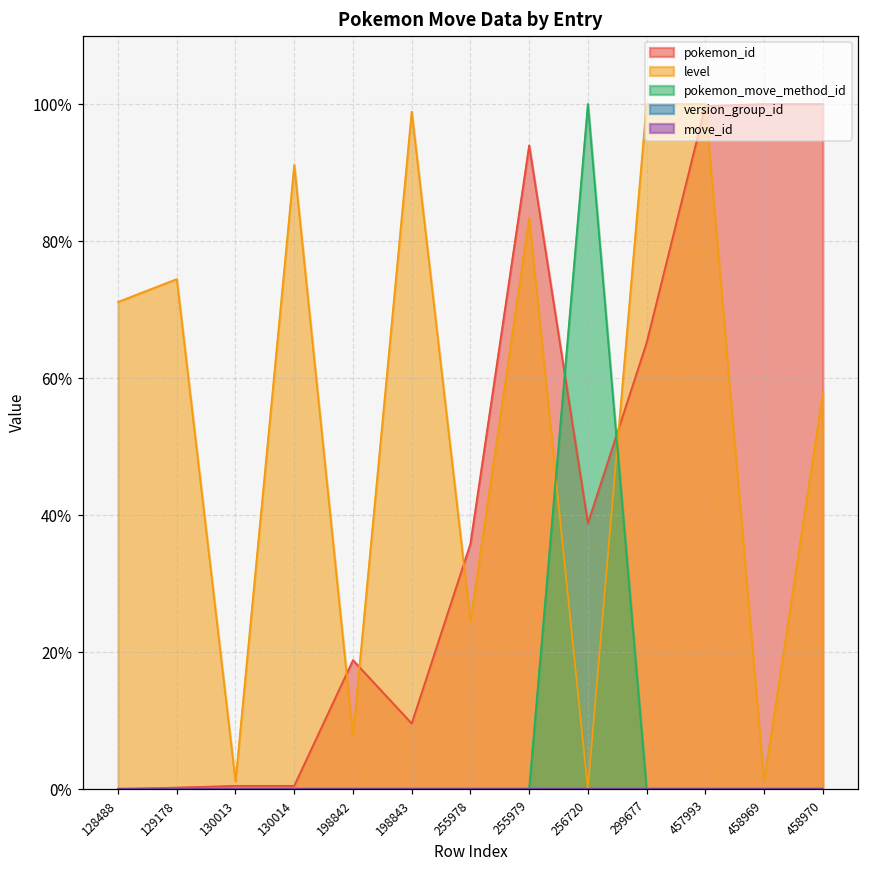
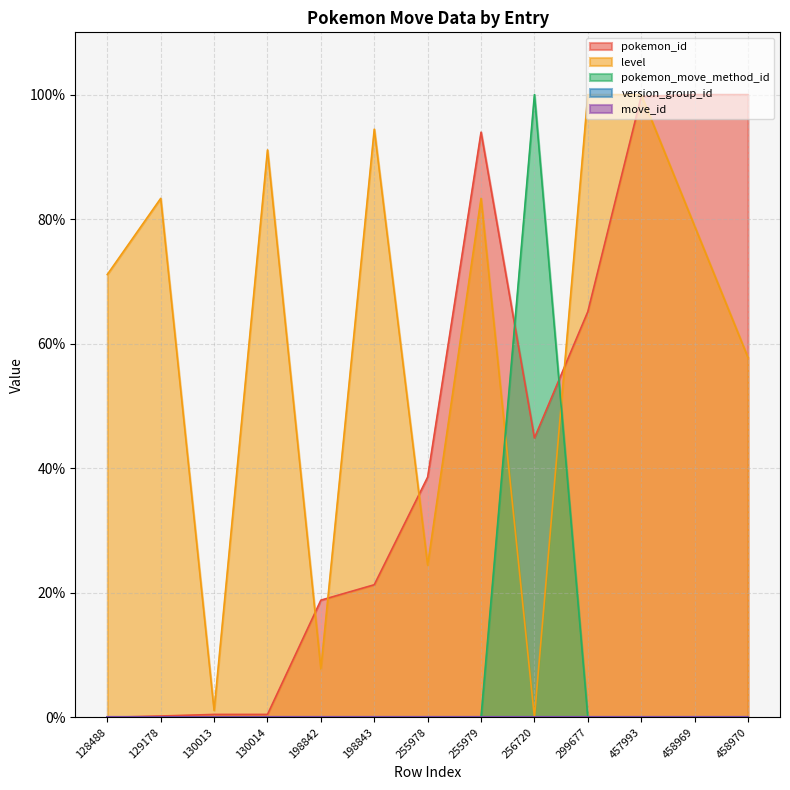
  {
    "pokemon_id": {
      "130013": "0%",
      "130014": "0%",
      "198842": "19%",
-     "198843": "10%",
-     "255978": "36%",
+     "198843": "21%",
+     "255978": "39%",
      "255979": "94%",
-     "256720": "39%",
+     "256720": "45%",
      "299677": "65%"
    },
    "level": {
      "128488": "71%",
-     "129178": "74%",
+     "129178": "83%",
      "130013": "1%",
      "130014": "91%",
      "198842": "8%",
-     "198843": "99%",
+     "198843": "94%",
      "255978": "24%",
      "255979": "83%",
-     "458969": "1%",
+     "458969": "79%",
      "458970": "58%"
    },
    "pokemon_move_method_id": {
      "256720": "100%"
    }
  }
